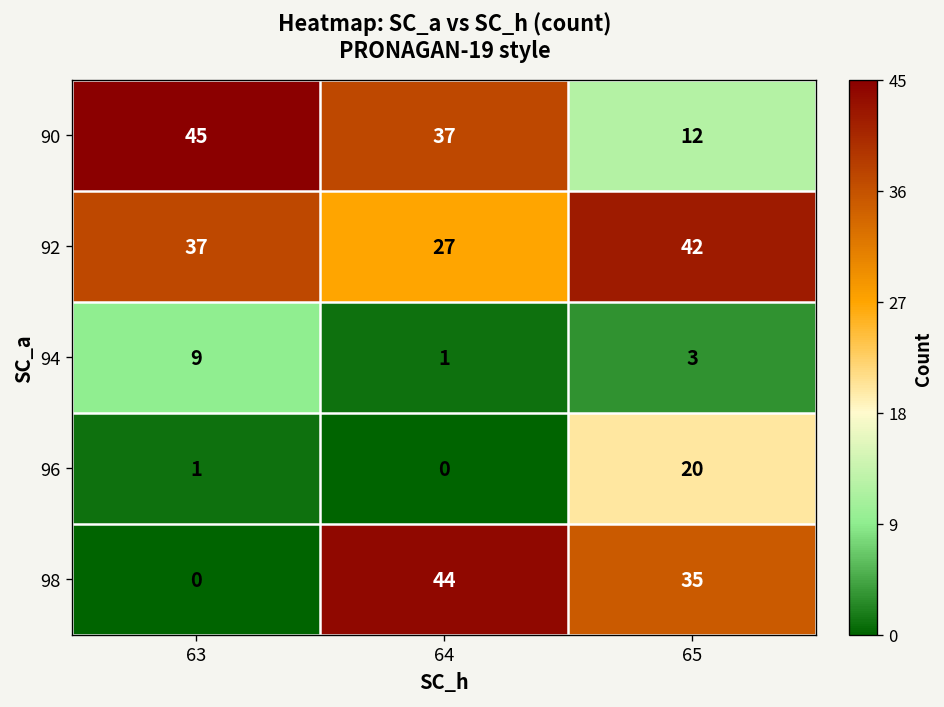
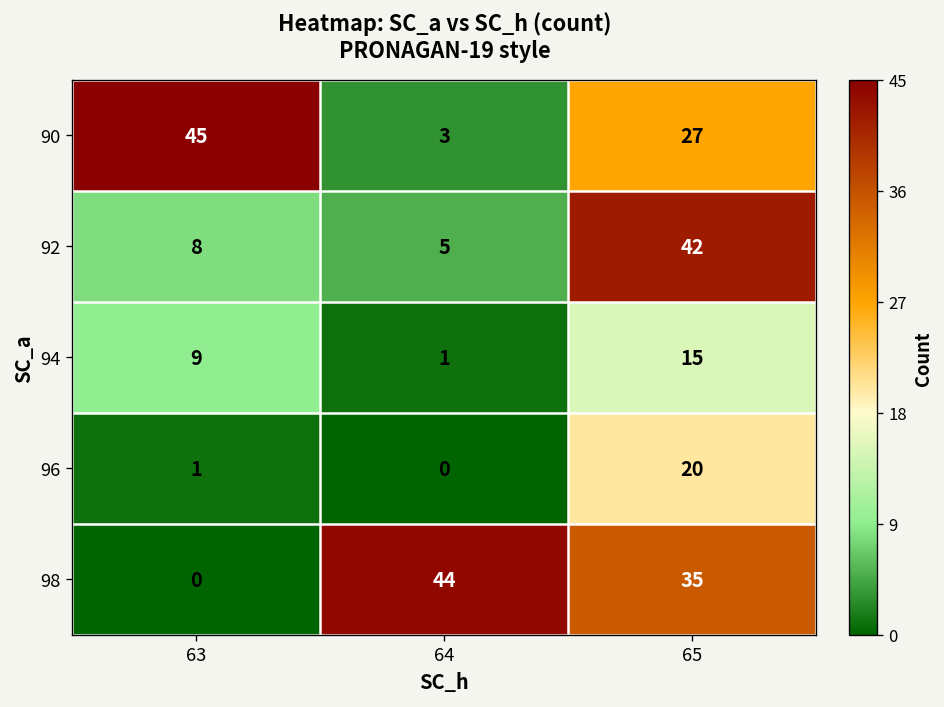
  {
    "90": {
      "63": 45,
-     "64": 37,
-     "65": 12
+     "64": 3,
+     "65": 27
    },
    "92": {
-     "63": 37,
-     "64": 27,
+     "63": 8,
+     "64": 5,
      "65": 42
    },
    "94": {
      "63": 9,
      "64": 1,
-     "65": 3
+     "65": 15
    },
    "96": {
      "63": 1,
      "64": 0,
      "65": 20
    },
    "98": {
      "63": 0,
      "64": 44,
      "65": 35
    }
  }
